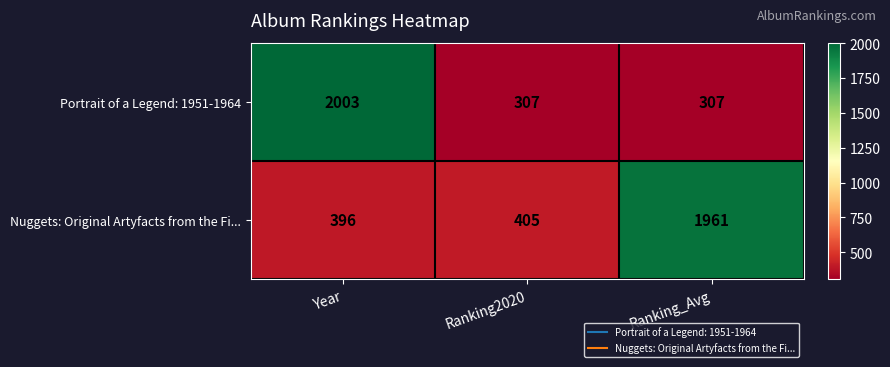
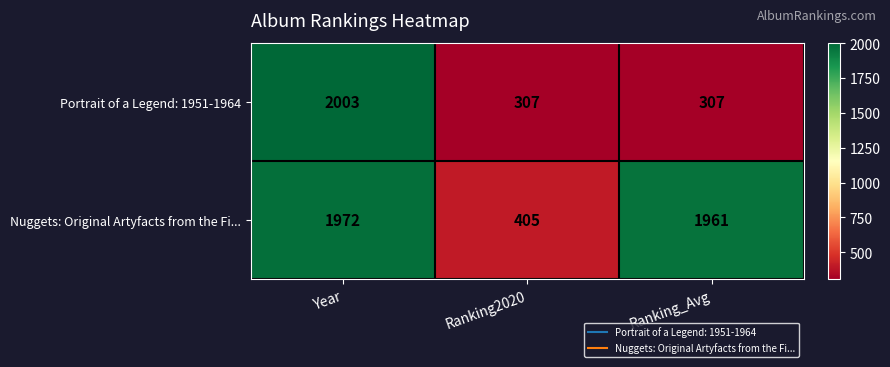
  {
    "Portrait of a Legend: 1951-1964": {
      "Year": 2003,
      "Ranking2020": 307,
      "Ranking_Avg": 307
    },
    "Nuggets: Original Artyfacts from the Fi...": {
-     "Year": 396,
+     "Year": 1972,
      "Ranking2020": 405,
      "Ranking_Avg": 1961
    }
  }
